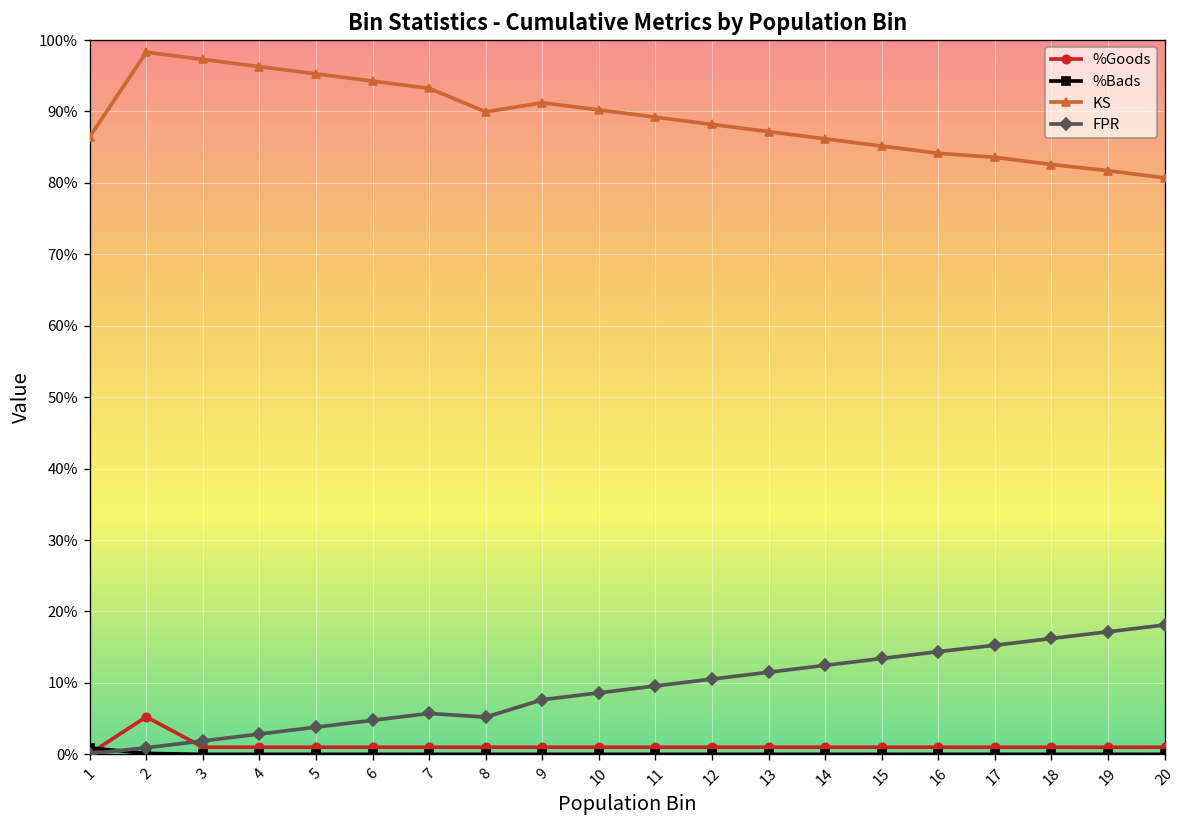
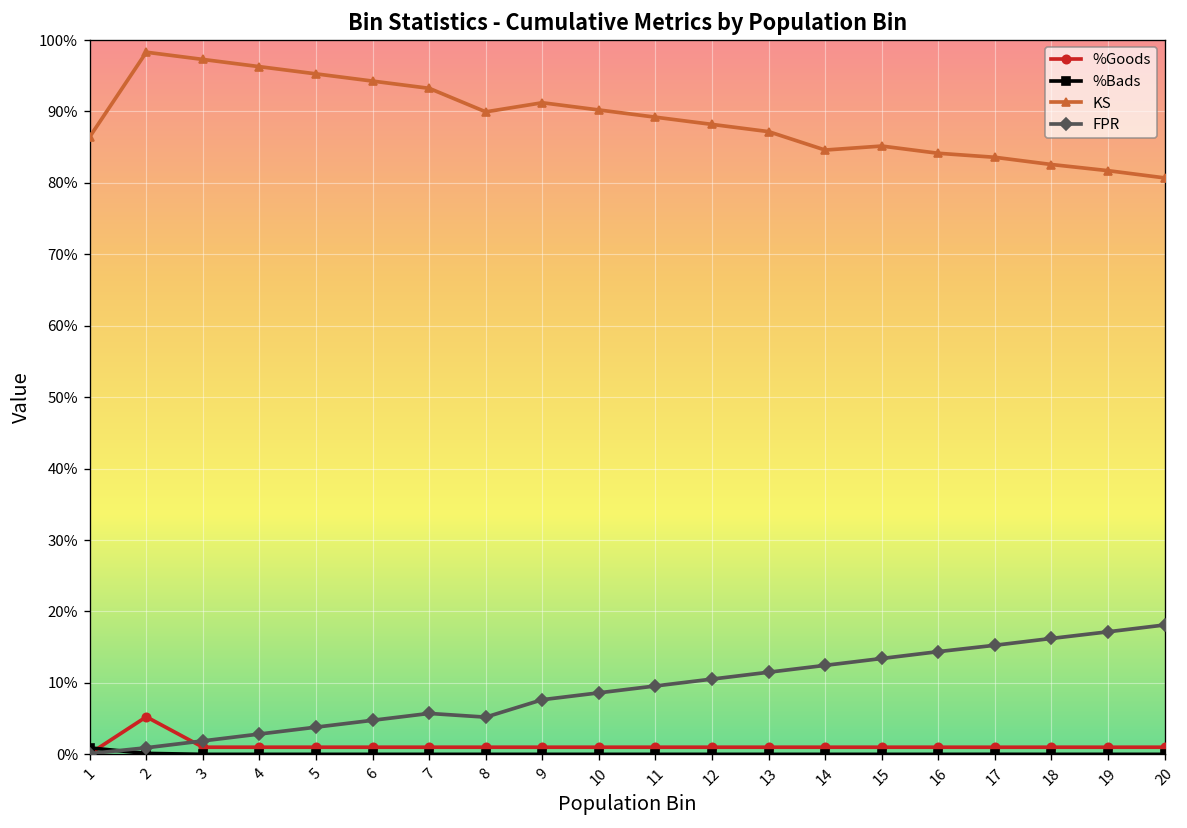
  {
    "%Goods": {
      "2": "5%",
      "3": "1%",
      "4": "1%",
      "5": "1%",
      "6": "1%",
      "7": "1%",
      "8": "1%",
      "9": "1%",
      "10": "1%",
      "11": "1%",
      "12": "1%",
      "13": "1%",
      "14": "1%",
      "15": "1%",
      "16": "1%",
      "17": "1%",
      "18": "1%",
      "19": "1%",
      "20": "1%"
    },
    "%Bads": {
      "1": "1%",
      "2": "0%",
      "3": "0%",
      "4": "0%",
      "5": "0%",
      "6": "0%",
      "7": "0%",
      "8": "0%",
      "9": "0%",
      "10": "0%",
      "11": "0%",
      "12": "0%",
      "13": "0%",
      "14": "0%",
      "15": "0%",
      "16": "0%",
      "17": "0%",
      "18": "0%",
      "19": "0%",
      "20": "0%"
    },
    "KS": {
      "1": "86%",
      "2": "98%",
      "3": "97%",
      "4": "96%",
      "5": "95%",
      "6": "94%",
      "7": "93%",
      "8": "90%",
      "9": "91%",
      "10": "90%",
      "11": "89%",
      "12": "88%",
      "13": "87%",
-     "14": "86%",
+     "14": "85%",
      "15": "85%",
      "16": "84%",
      "17": "84%",
      "18": "83%",
      "19": "82%",
      "20": "81%"
    },
    "FPR": {
      "2": "1%",
      "3": "2%",
      "4": "3%",
      "5": "4%",
      "6": "5%",
      "7": "6%",
      "8": "5%",
      "9": "8%",
      "10": "9%",
      "11": "10%",
      "12": "11%",
      "13": "11%",
      "14": "12%",
      "15": "13%",
      "16": "14%",
      "17": "15%",
      "18": "16%",
      "19": "17%",
      "20": "18%"
    }
  }
